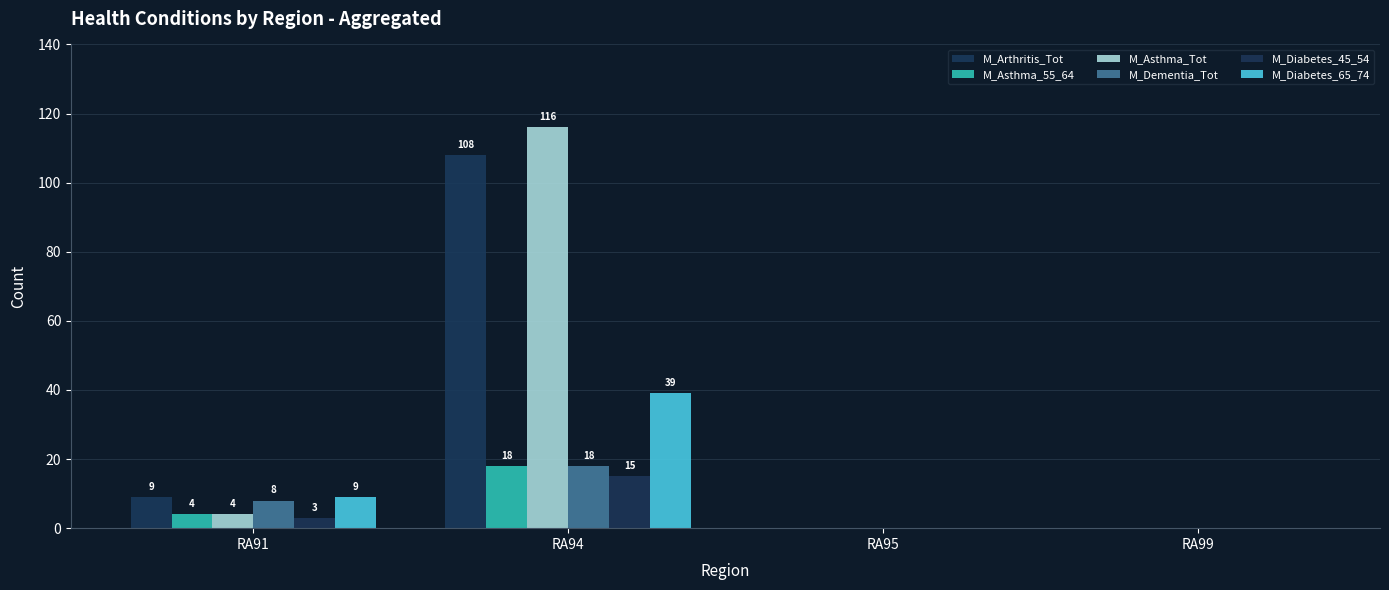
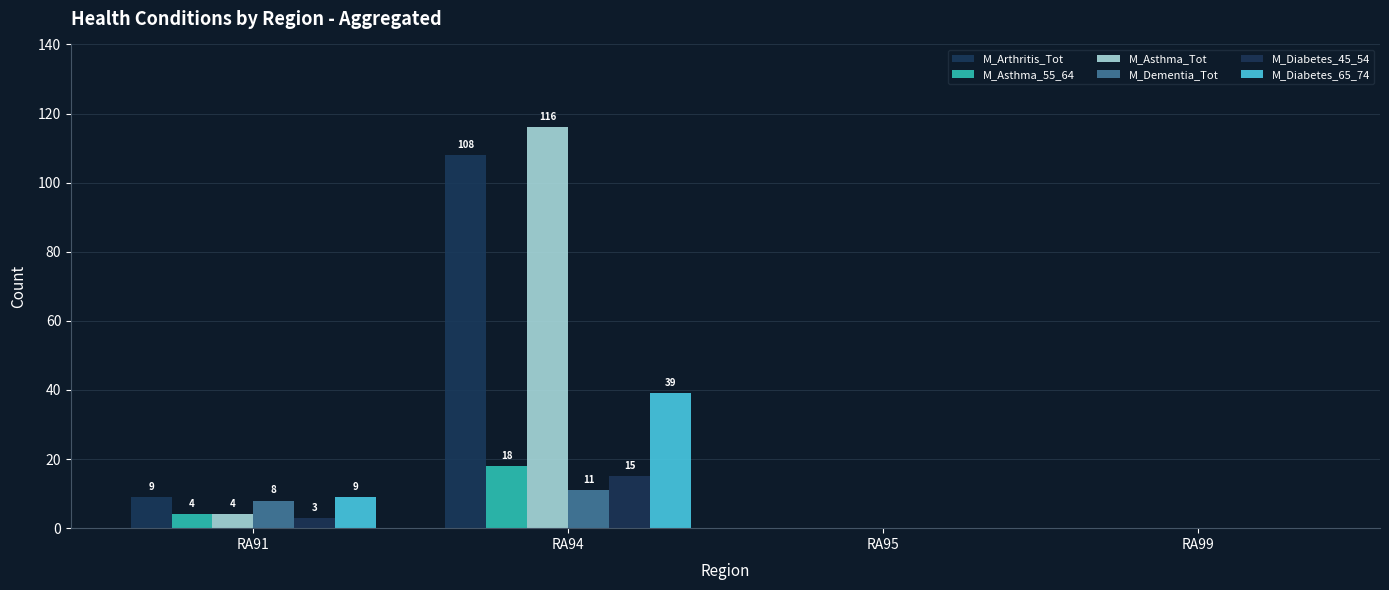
  {
    "M_Asthma_Tot": {
      "RA91": 4,
      "RA94": 116
    },
    "M_Dementia_Tot": {
      "RA91": 8,
-     "RA94": 18
+     "RA94": 11
    }
  }
